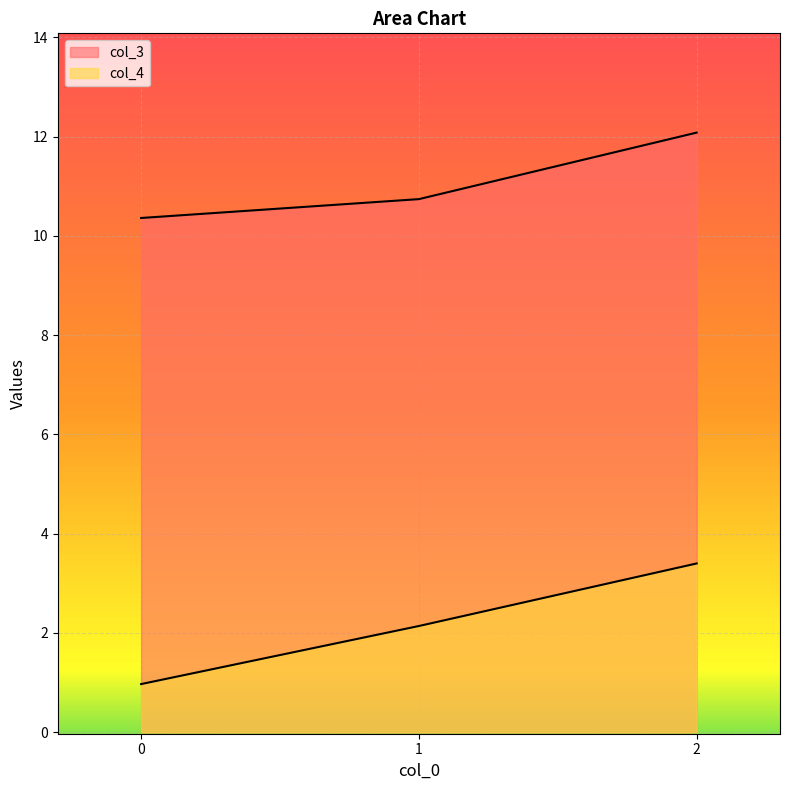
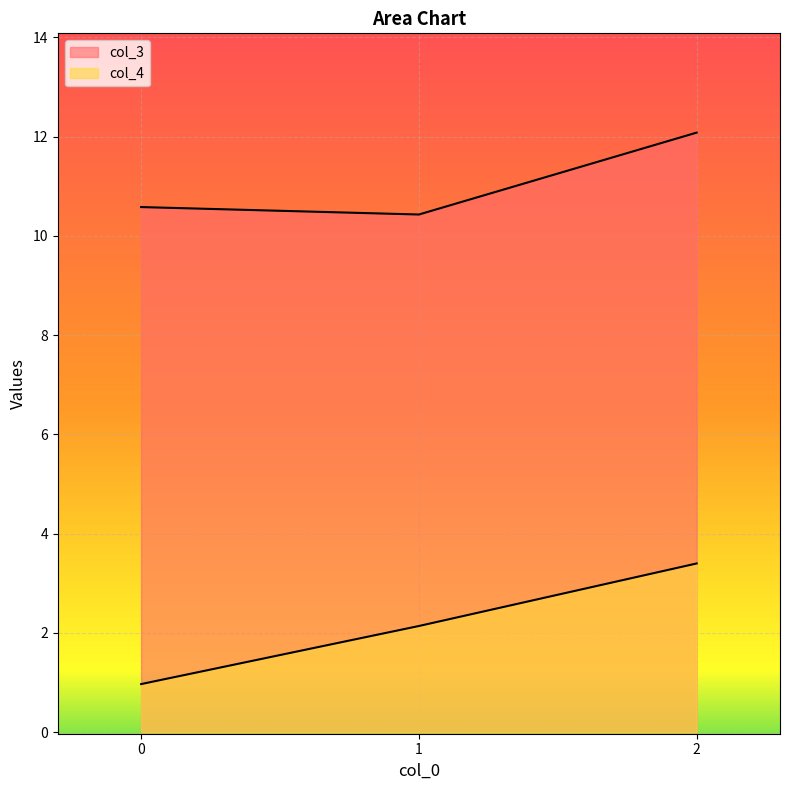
  {
    "col_3": {
-     "0": 10.4,
-     "1": 10.7,
+     "0": 10.6,
+     "1": 10.4,
      "2": 12.1
    },
    "col_4": {
      "0": 1.0,
      "1": 2.1,
      "2": 3.4
    }
  }
